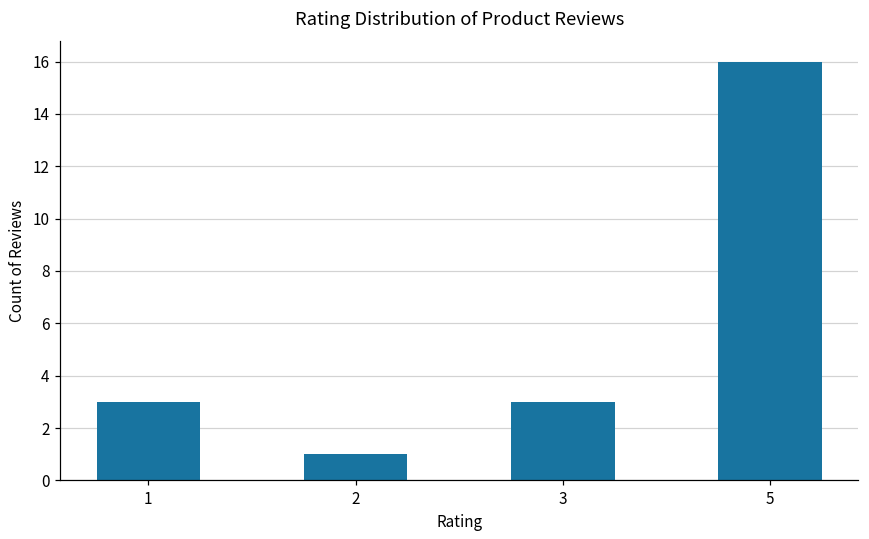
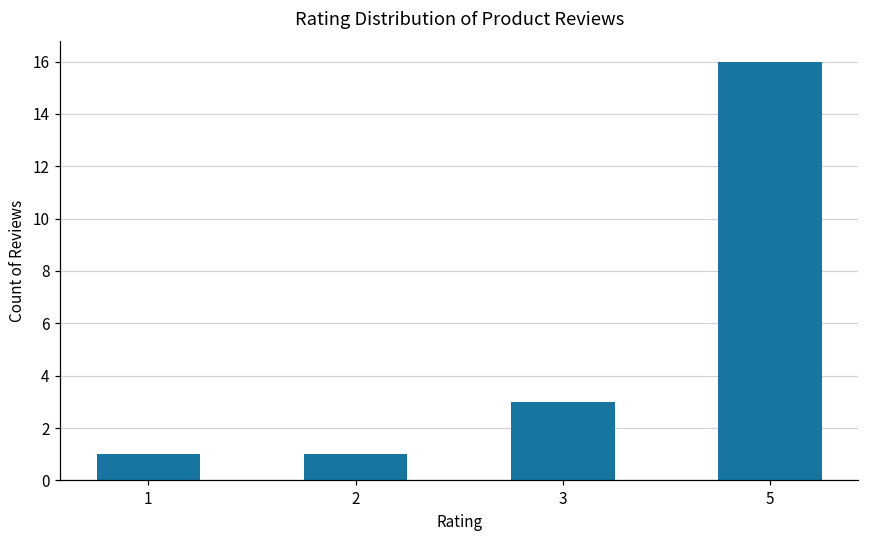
  {
-   "1": 3,
+   "1": 1,
    "2": 1,
    "3": 3,
    "5": 16
  }
